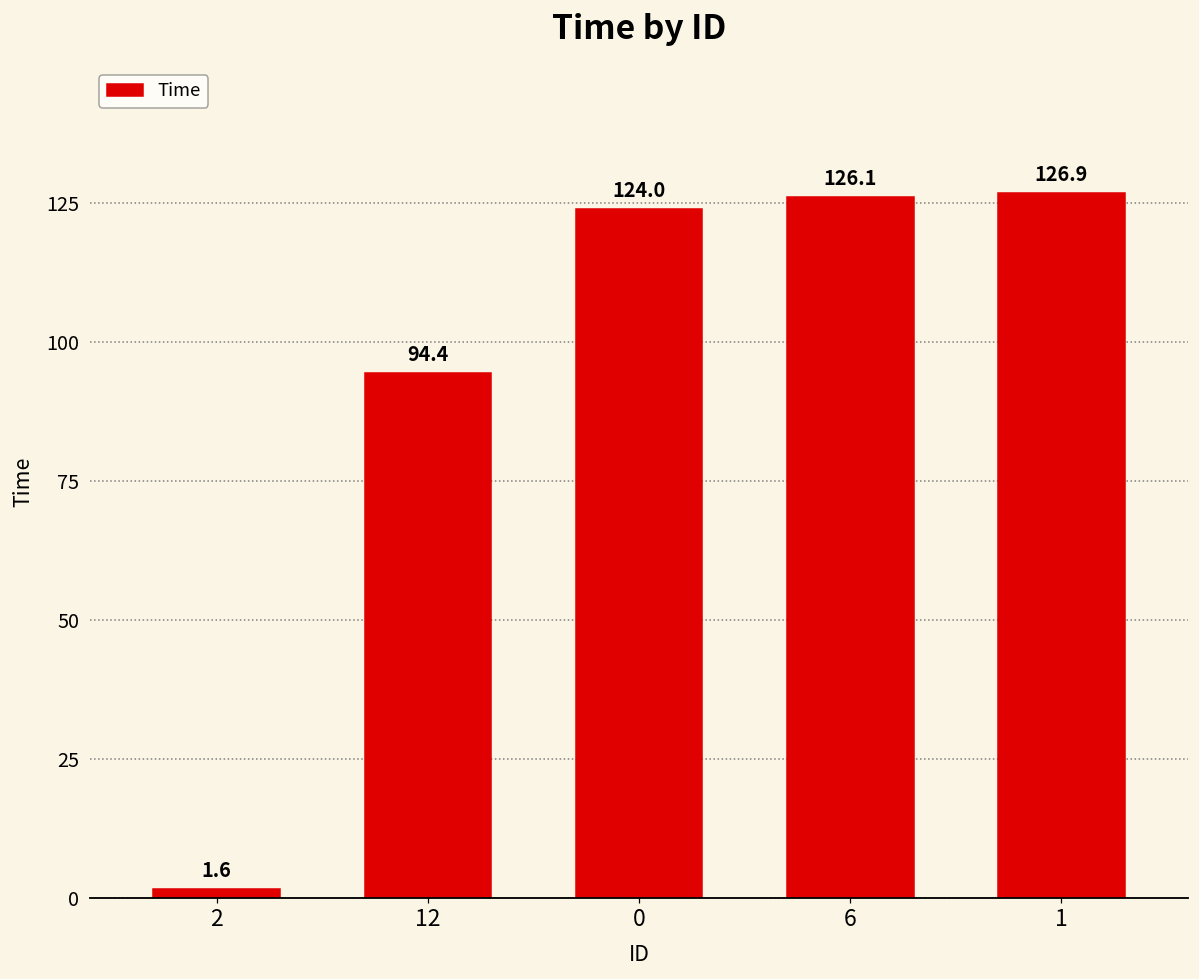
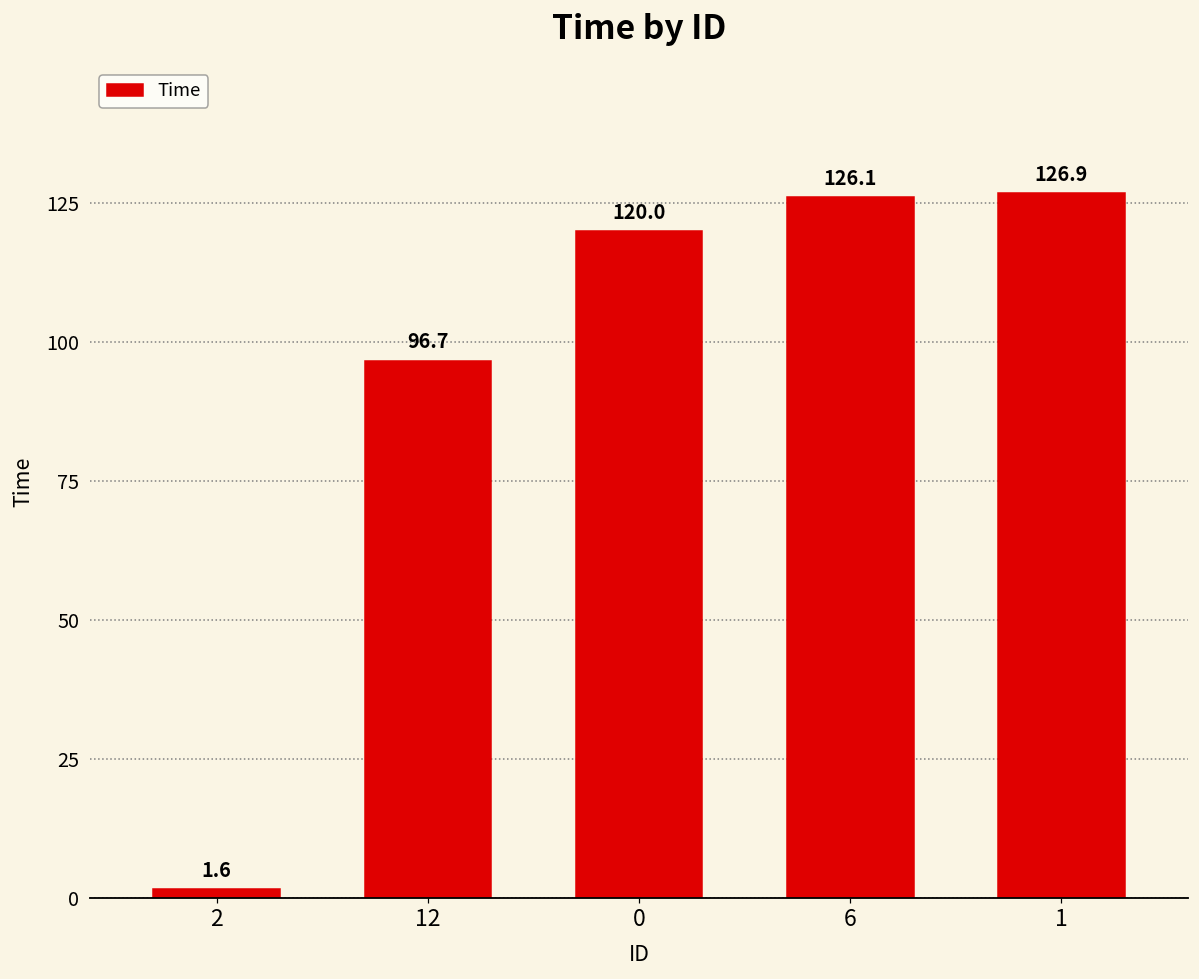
  {
    "2": 1.6,
-   "12": 94.4,
-   "0": 124.0,
+   "12": 96.7,
+   "0": 120.0,
    "6": 126.1,
    "1": 126.9
  }
